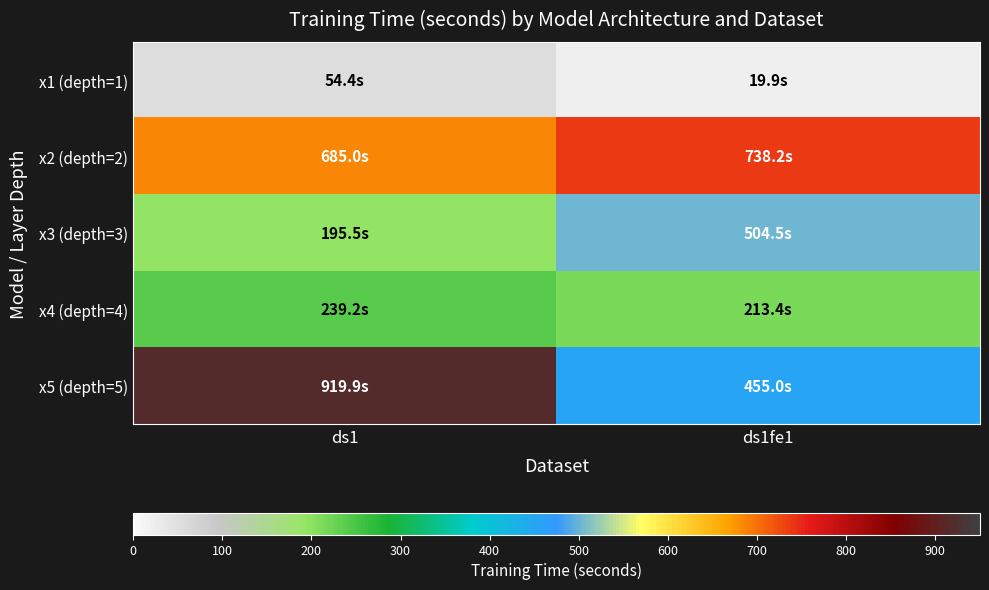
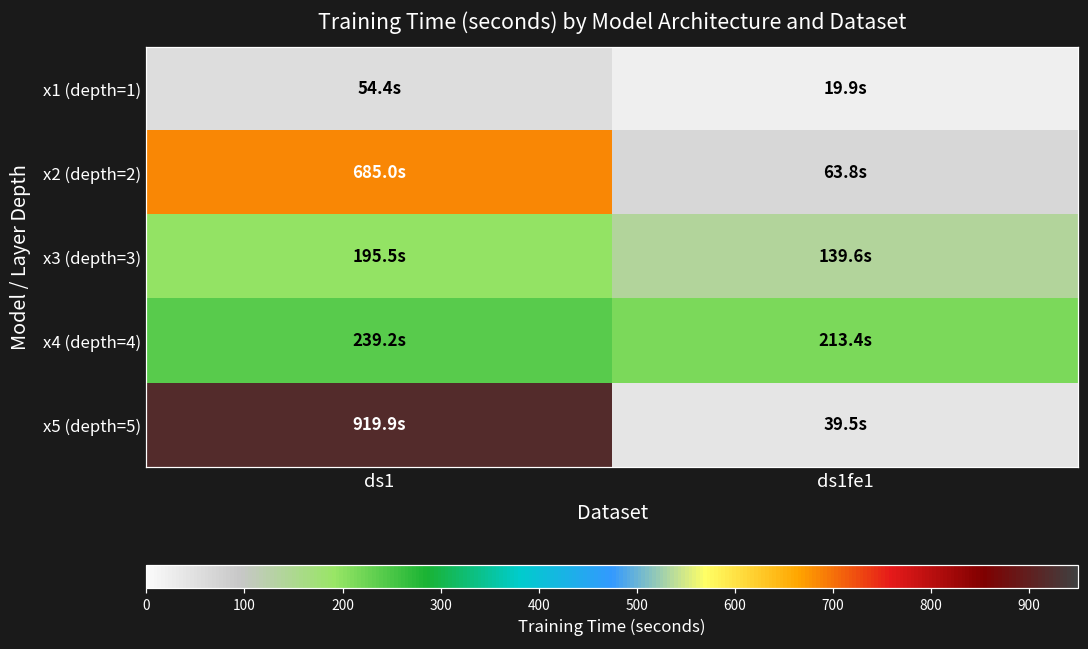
  {
    "x1 (depth=1)": {
      "ds1": "54.4s",
      "ds1fe1": "19.9s"
    },
    "x2 (depth=2)": {
      "ds1": "685.0s",
-     "ds1fe1": "738.2s"
+     "ds1fe1": "63.8s"
    },
    "x3 (depth=3)": {
      "ds1": "195.5s",
-     "ds1fe1": "504.5s"
+     "ds1fe1": "139.6s"
    },
    "x4 (depth=4)": {
      "ds1": "239.2s",
      "ds1fe1": "213.4s"
    },
    "x5 (depth=5)": {
      "ds1": "919.9s",
-     "ds1fe1": "455.0s"
+     "ds1fe1": "39.5s"
    }
  }
